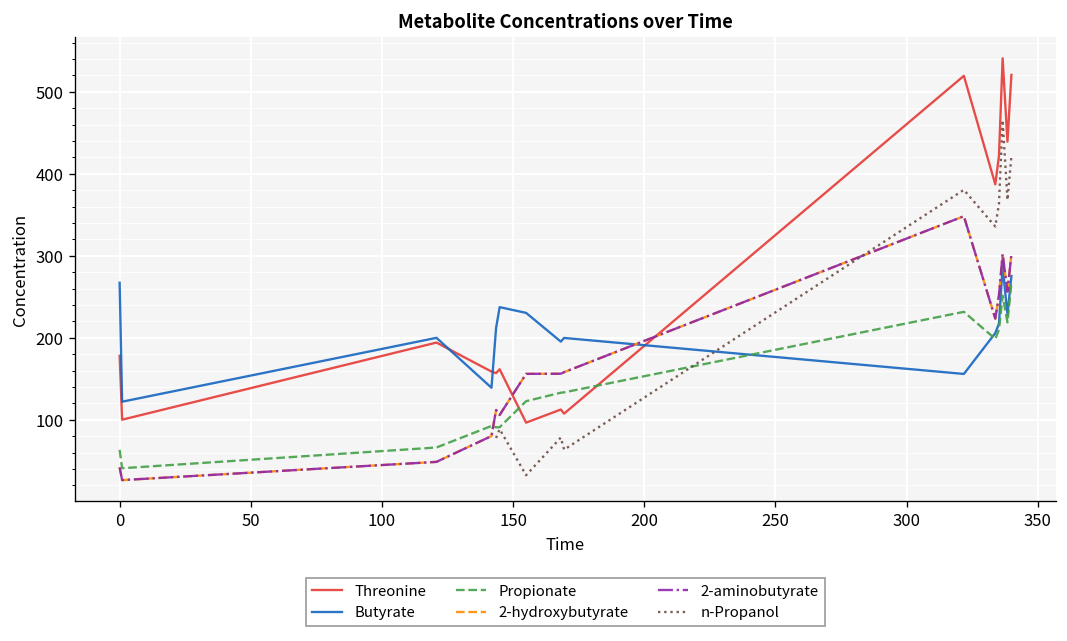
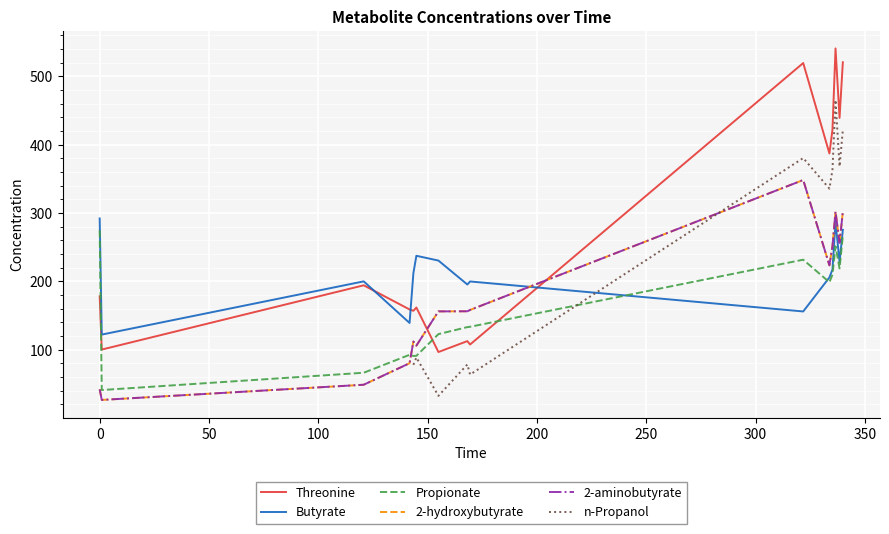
  {
    "Threonine": {
      "0": 180
    },
    "Butyrate": {
-     "0": 270
+     "0": 290
    },
    "Propionate": {
-     "0": 60
+     "0": 270
    }
  }
